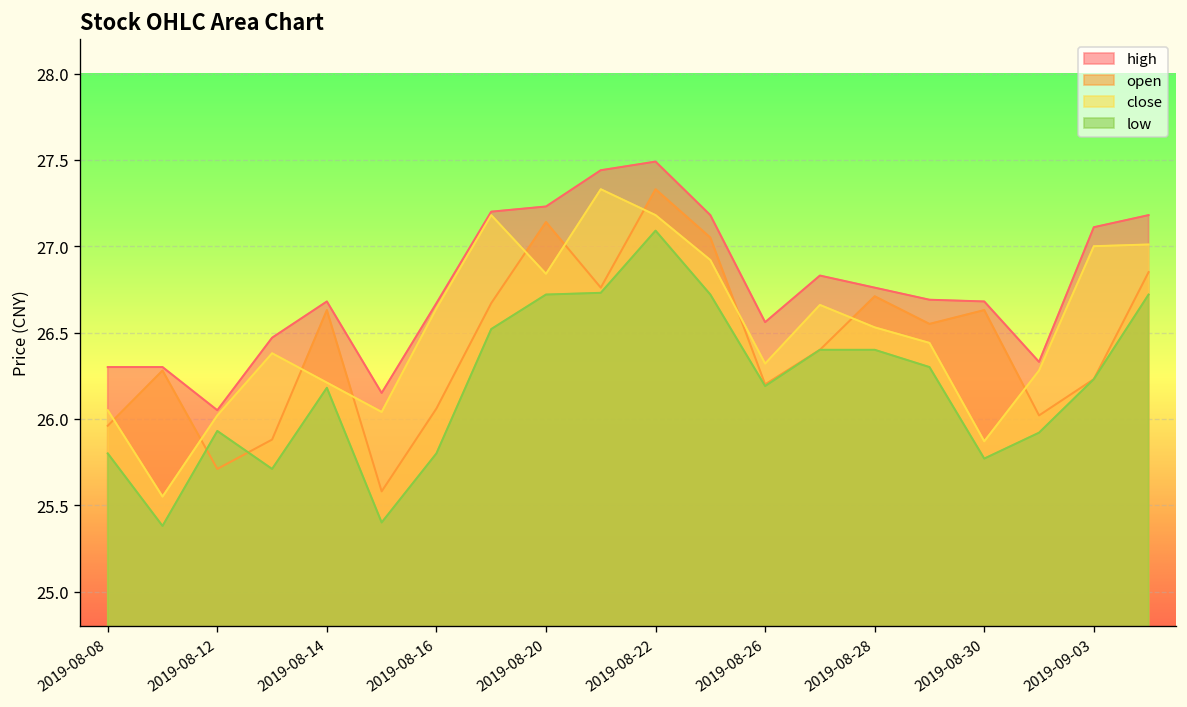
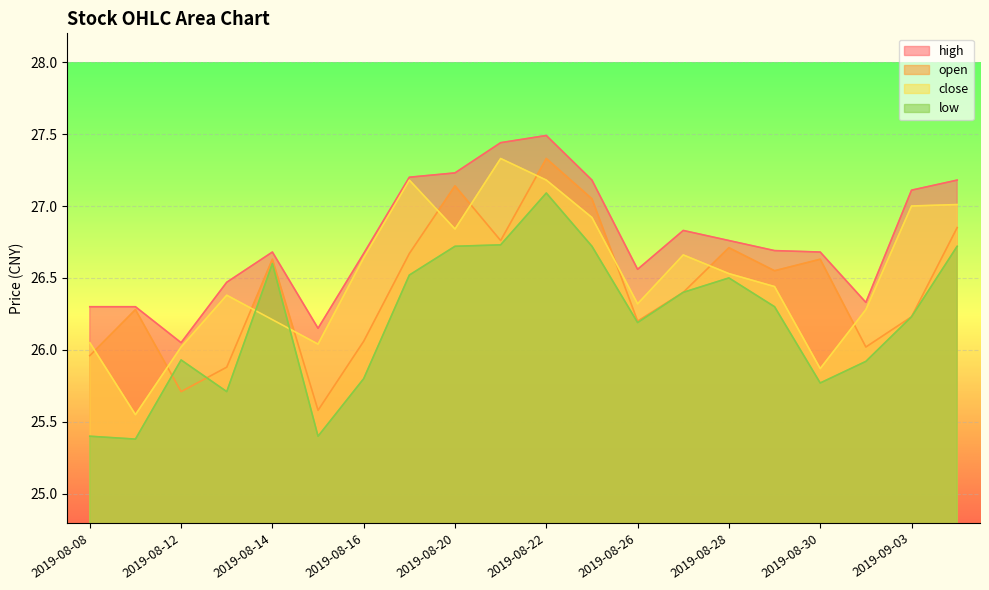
  {
    "low": {
-     "2019-08-08": 25.8,
+     "2019-08-08": 25.4,
      "2019-08-12": 25.93,
-     "2019-08-14": 26.18,
+     "2019-08-14": 26.60,
      "2019-08-16": 25.80,
      "2019-08-20": 26.72,
      "2019-08-22": 27.09,
-     "2019-08-28": 26.4,
+     "2019-08-28": 26.5,
      "2019-08-30": 25.77
    }
  }
